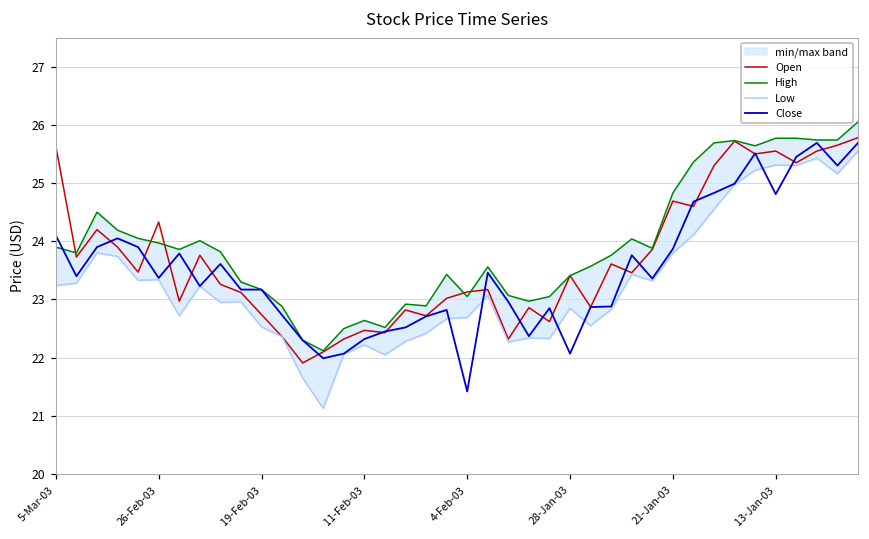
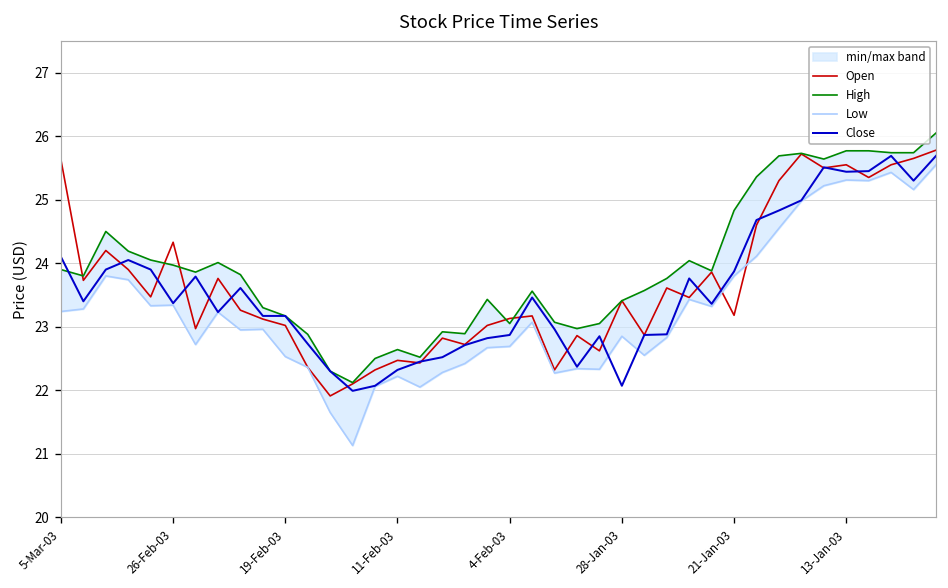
  {
    "Open": {
      "5-Mar-03": 25.6,
      "26-Feb-03": 24.3,
-     "19-Feb-03": 22.7,
+     "19-Feb-03": 23.0,
      "11-Feb-03": 22.5,
      "4-Feb-03": 23.1,
-     "21-Jan-03": 24.7,
+     "21-Jan-03": 23.2,
      "13-Jan-03": 25.6
    },
    "Close": {
      "5-Mar-03": 24.1,
      "11-Feb-03": 22.3,
-     "4-Feb-03": 21.4,
+     "4-Feb-03": 22.9,
      "28-Jan-03": 22.1,
      "21-Jan-03": 23.9,
-     "13-Jan-03": 24.8
+     "13-Jan-03": 25.4
    }
  }
